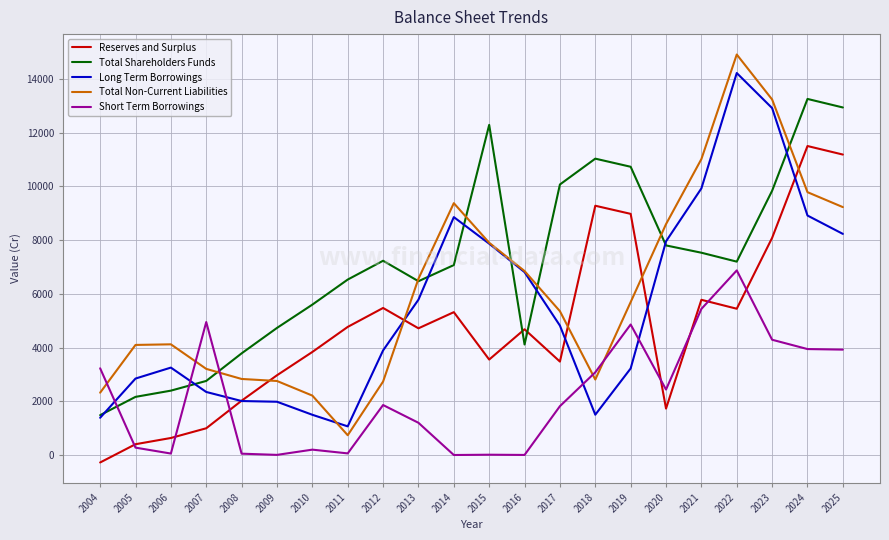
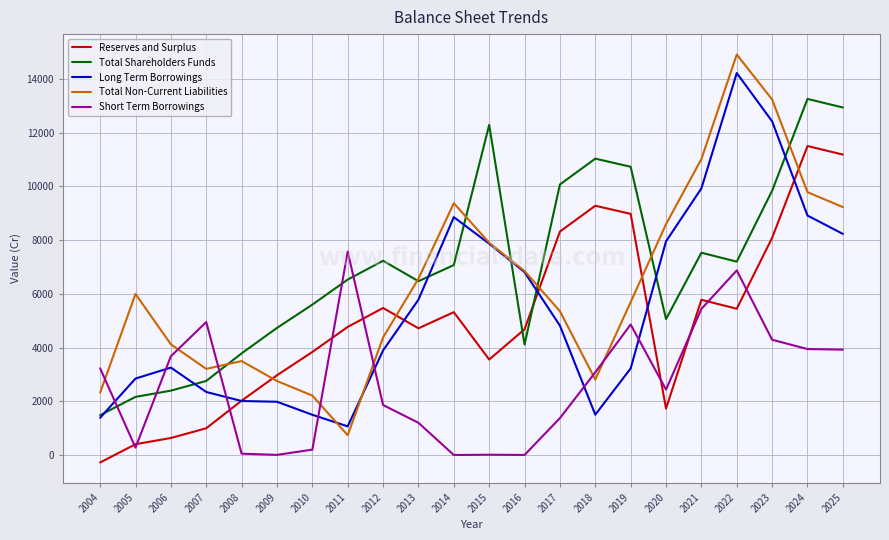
  {
    "Reserves and Surplus": {
      "2004": -300,
      "2005": 400,
      "2006": 600,
      "2007": 1000,
      "2009": 3000,
      "2010": 3800,
      "2011": 4800,
      "2012": 5500,
      "2013": 4700,
      "2014": 5300,
      "2015": 3600,
      "2016": 4700,
-     "2017": 3500,
+     "2017": 8300,
      "2018": 9300,
      "2019": 9000,
      "2020": 1700,
      "2021": 5800,
      "2022": 5400,
      "2023": 8100,
      "2024": 11500,
      "2025": 11200
    },
    "Total Shareholders Funds": {
      "2004": 1500,
      "2005": 2200,
      "2006": 2400,
      "2007": 2800,
      "2008": 3800,
      "2009": 4700,
      "2010": 5600,
      "2011": 6500,
      "2012": 7200,
      "2014": 7100,
      "2015": 12300,
      "2016": 4100,
      "2017": 10100,
      "2018": 11000,
      "2019": 10700,
-     "2020": 7800,
+     "2020": 5100,
      "2021": 7500,
      "2022": 7200,
      "2023": 9800,
      "2024": 13300,
      "2025": 12900
    },
    "Long Term Borrowings": {
      "2004": 1400,
      "2005": 2800,
      "2006": 3300,
      "2007": 2300,
      "2009": 2000,
      "2010": 1500,
      "2011": 1100,
      "2012": 3900,
      "2013": 5800,
      "2014": 8900,
      "2017": 4800,
      "2018": 1500,
      "2019": 3200,
      "2020": 8000,
      "2021": 9900,
      "2022": 14200,
-     "2023": 12900,
+     "2023": 12400,
      "2024": 8900,
      "2025": 8200
    },
    "Total Non-Current Liabilities": {
      "2004": 2300,
-     "2005": 4100,
+     "2005": 6000,
      "2006": 4100,
      "2007": 3200,
-     "2008": 2800,
+     "2008": 3500,
      "2009": 2800,
      "2010": 2200,
      "2011": 700,
-     "2012": 2700,
+     "2012": 4400,
      "2014": 9400,
      "2017": 5400,
      "2018": 2800,
      "2019": 5700,
      "2020": 8600,
      "2021": 11000,
      "2022": 14900,
      "2023": 13200,
      "2024": 9800,
      "2025": 9200
    },
    "Short Term Borrowings": {
      "2004": 3200,
      "2005": 300,
-     "2006": 100,
+     "2006": 3700,
      "2007": 4900,
      "2008": 0,
      "2009": 0,
      "2010": 200,
-     "2011": 100,
+     "2011": 7600,
      "2012": 1900,
      "2013": 1200,
      "2014": 0,
      "2015": 0,
      "2016": 0,
-     "2017": 1800,
+     "2017": 1400,
      "2018": 3100,
      "2019": 4900,
      "2020": 2400,
      "2021": 5400,
      "2022": 6900,
      "2023": 4300,
      "2024": 3900,
      "2025": 3900
    }
  }
